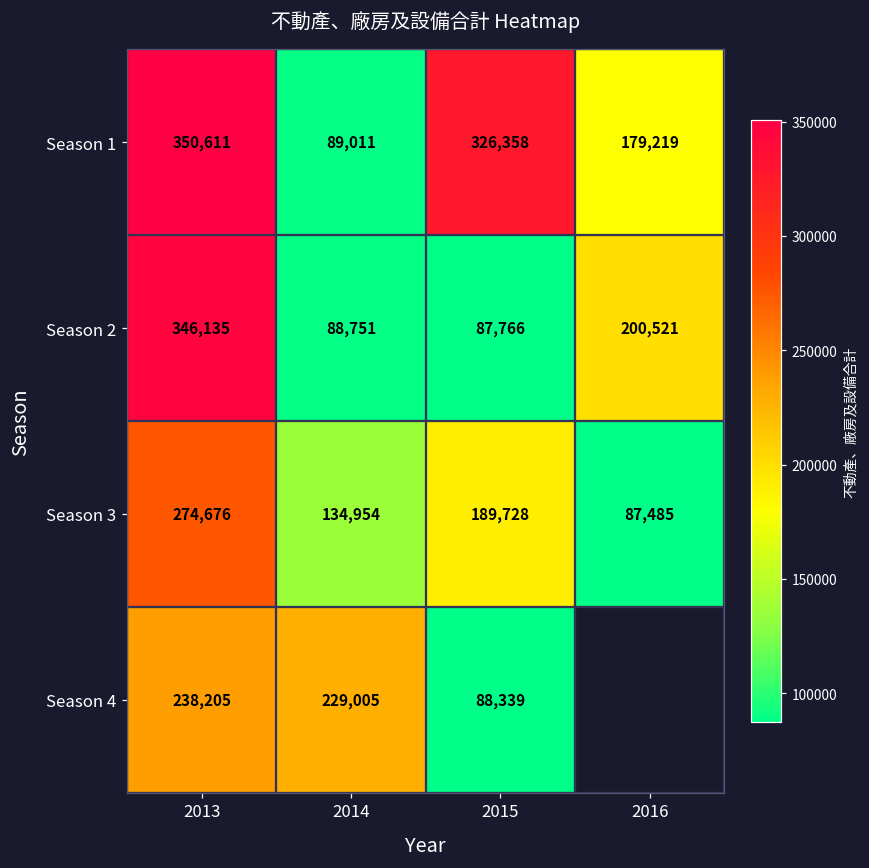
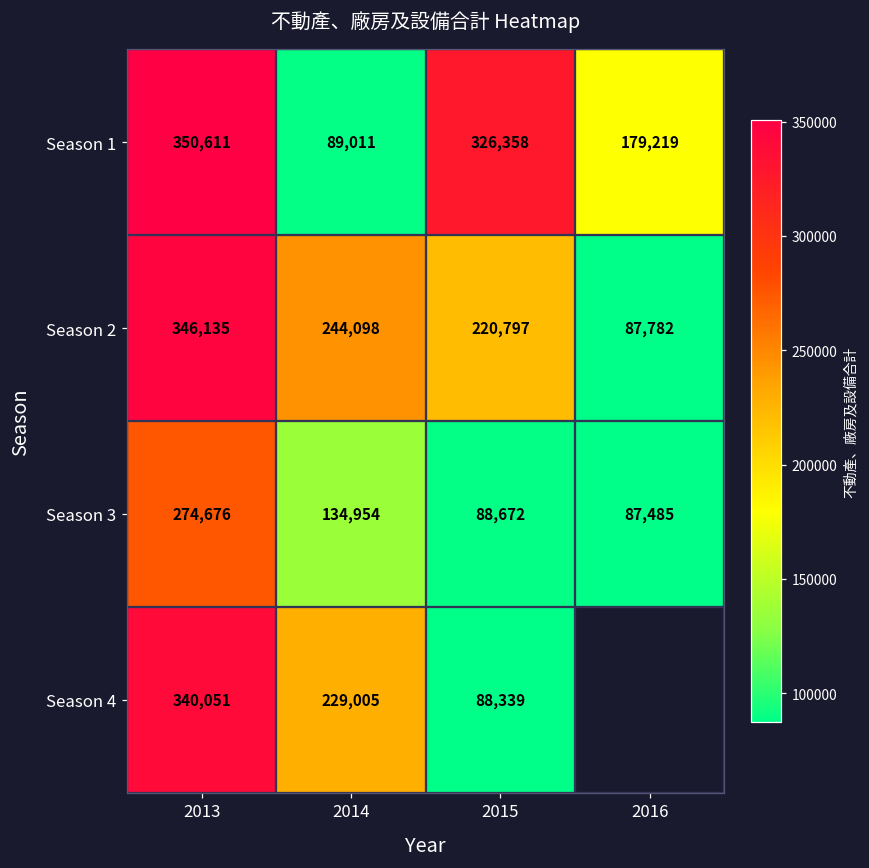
  {
    "Season 1": {
      "2013": "350,611",
      "2014": "89,011",
      "2015": "326,358",
      "2016": "179,219"
    },
    "Season 2": {
      "2013": "346,135",
-     "2014": "88,751",
-     "2015": "87,766",
-     "2016": "200,521"
+     "2014": "244,098",
+     "2015": "220,797",
+     "2016": "87,782"
    },
    "Season 3": {
      "2013": "274,676",
      "2014": "134,954",
-     "2015": "189,728",
+     "2015": "88,672",
      "2016": "87,485"
    },
    "Season 4": {
-     "2013": "238,205",
+     "2013": "340,051",
      "2014": "229,005",
      "2015": "88,339"
    }
  }
